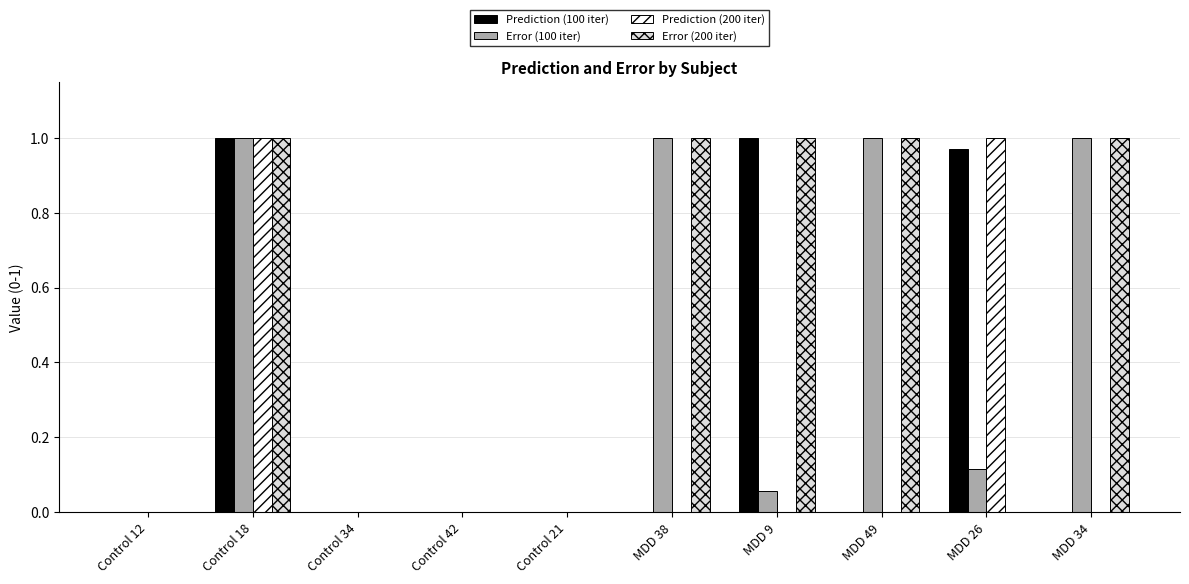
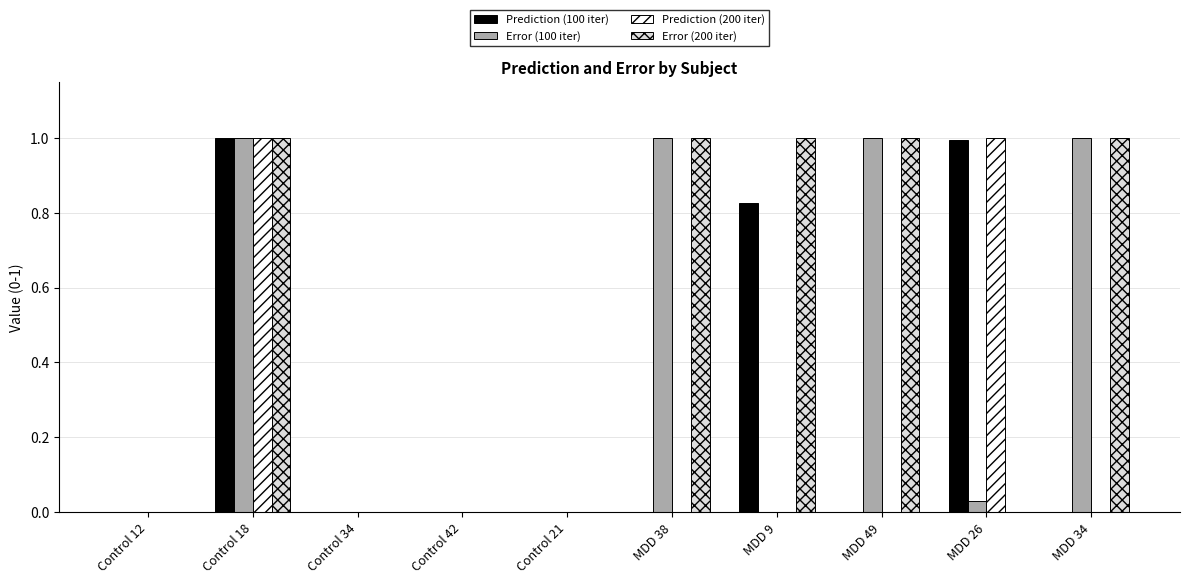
  {
    "Prediction (100 iter)": {
      "Control 18": 1.00,
-     "MDD 9": 1.00,
-     "MDD 26": 0.97
+     "MDD 9": 0.82,
+     "MDD 26": 0.99
    },
    "Error (100 iter)": {
      "Control 18": 1.00,
      "MDD 38": 1.00,
-     "MDD 9": 0.06,
+     "MDD 9": 0.00,
      "MDD 49": 1.00,
-     "MDD 26": 0.12,
+     "MDD 26": 0.03,
      "MDD 34": 1.00
    }
  }
